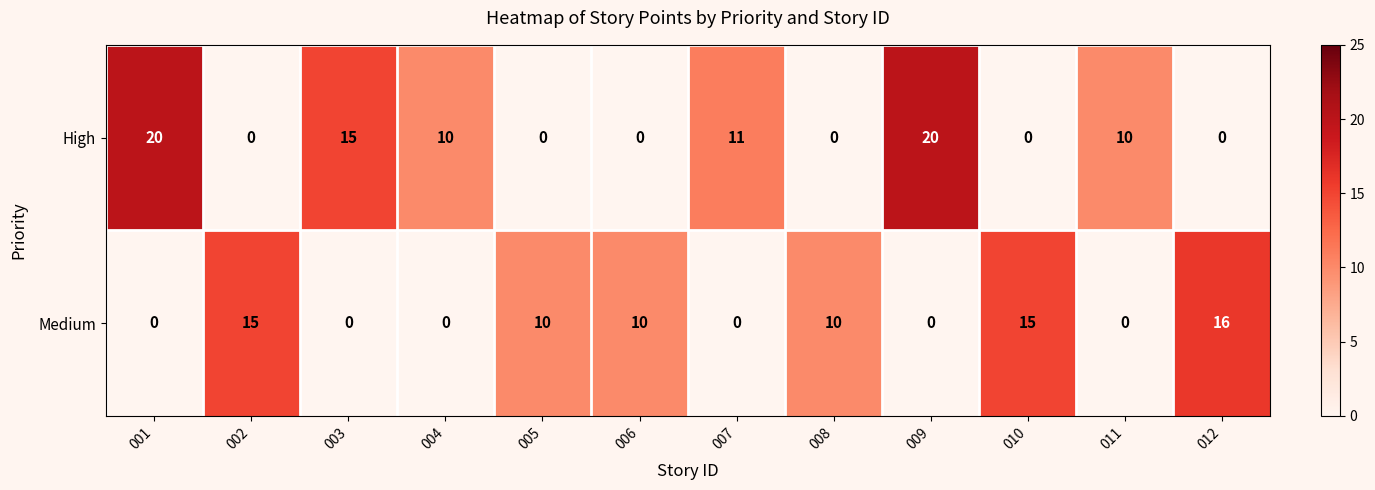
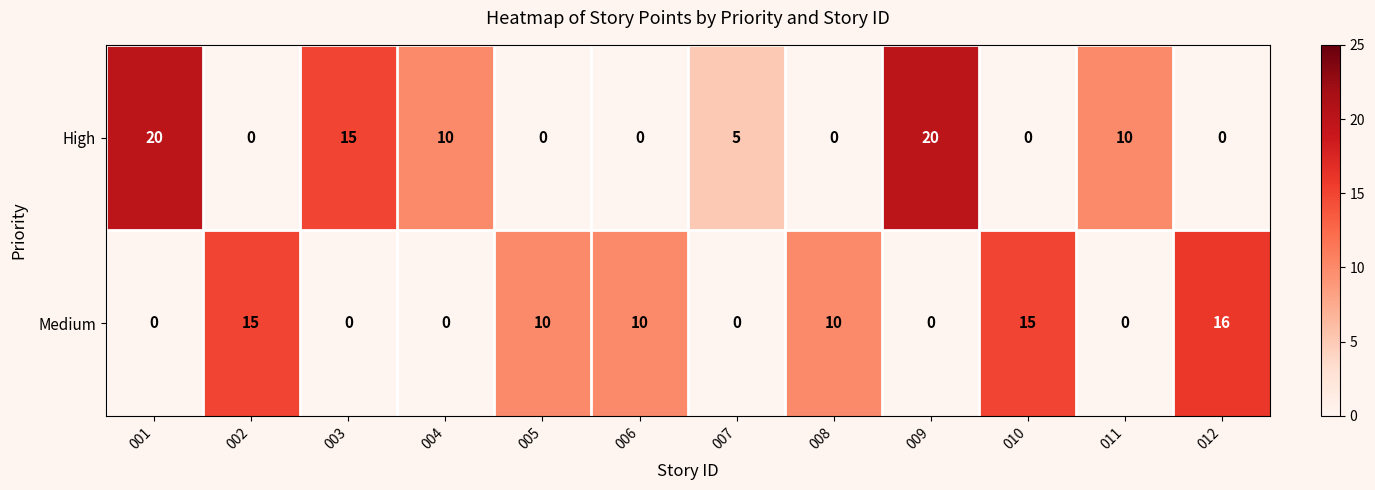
  {
    "High": {
      "001": 20,
      "002": 0,
      "003": 15,
      "004": 10,
      "005": 0,
      "006": 0,
-     "007": 11,
+     "007": 5,
      "008": 0,
      "009": 20,
      "010": 0,
      "011": 10,
      "012": 0
    },
    "Medium": {
      "001": 0,
      "002": 15,
      "003": 0,
      "004": 0,
      "005": 10,
      "006": 10,
      "007": 0,
      "008": 10,
      "009": 0,
      "010": 15,
      "011": 0,
      "012": 16
    }
  }
